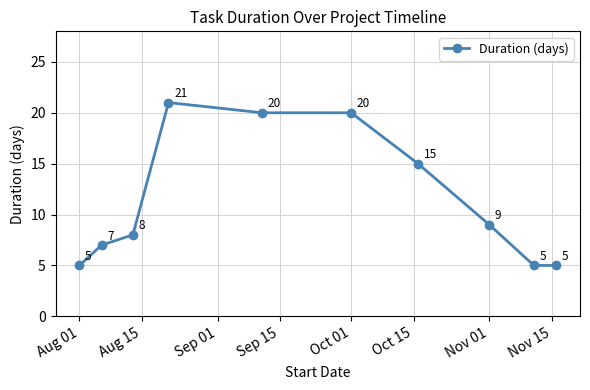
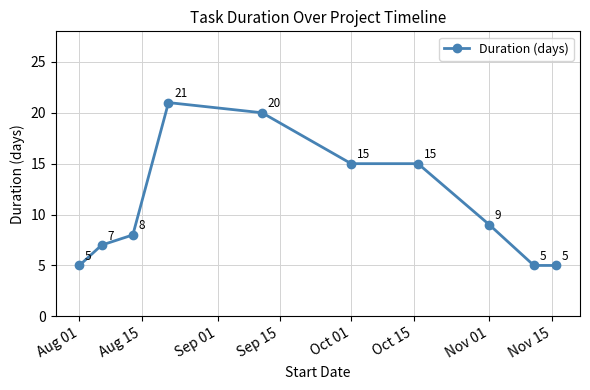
  {
    "Aug 01": 5,
-   "Oct 01": 20,
+   "Oct 01": 15,
    "Nov 01": 9
  }
